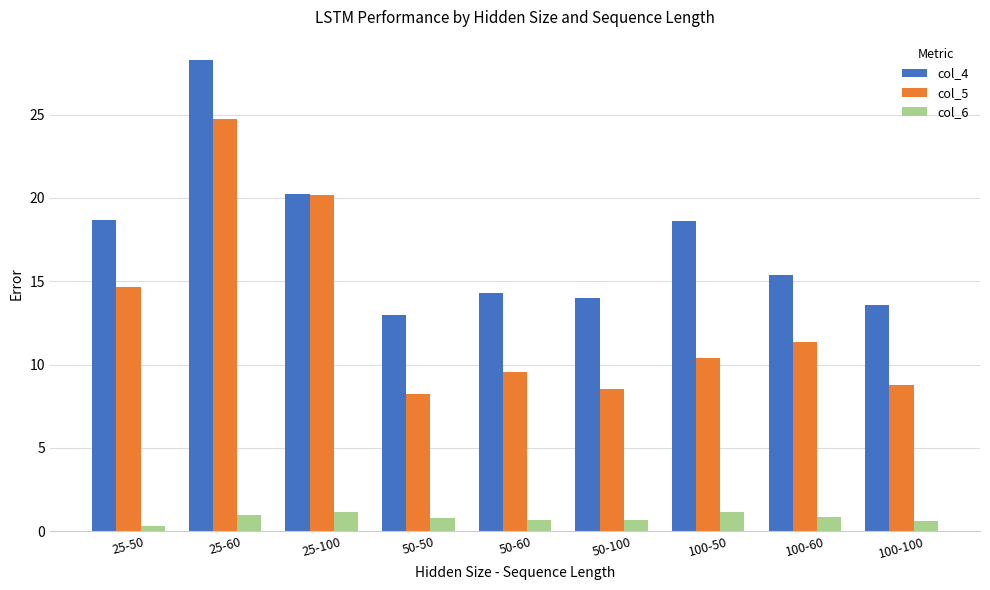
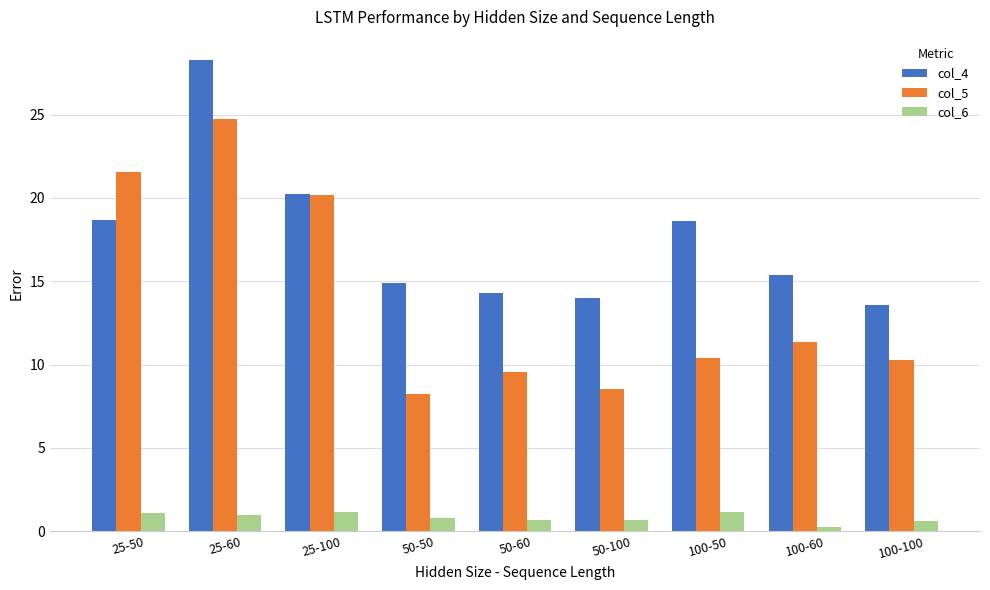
  {
    "col_4": {
      "25-50": 18.7,
      "25-60": 28.3,
      "25-100": 20.2,
-     "50-50": 13.0,
+     "50-50": 14.9,
      "50-60": 14.3,
      "50-100": 14.0,
      "100-50": 18.6,
      "100-60": 15.4,
      "100-100": 13.6
    },
    "col_5": {
-     "25-50": 14.7,
+     "25-50": 21.6,
      "25-60": 24.7,
      "25-100": 20.2,
      "50-50": 8.3,
      "50-60": 9.5,
      "50-100": 8.5,
      "100-50": 10.4,
      "100-60": 11.4,
-     "100-100": 8.8
+     "100-100": 10.3
    },
    "col_6": {
-     "25-50": 0.3,
+     "25-50": 1.1,
      "25-60": 0.9,
      "25-100": 1.2,
      "50-50": 0.8,
      "50-60": 0.7,
      "50-100": 0.7,
      "100-50": 1.1,
-     "100-60": 0.8,
+     "100-60": 0.3,
      "100-100": 0.6
    }
  }
